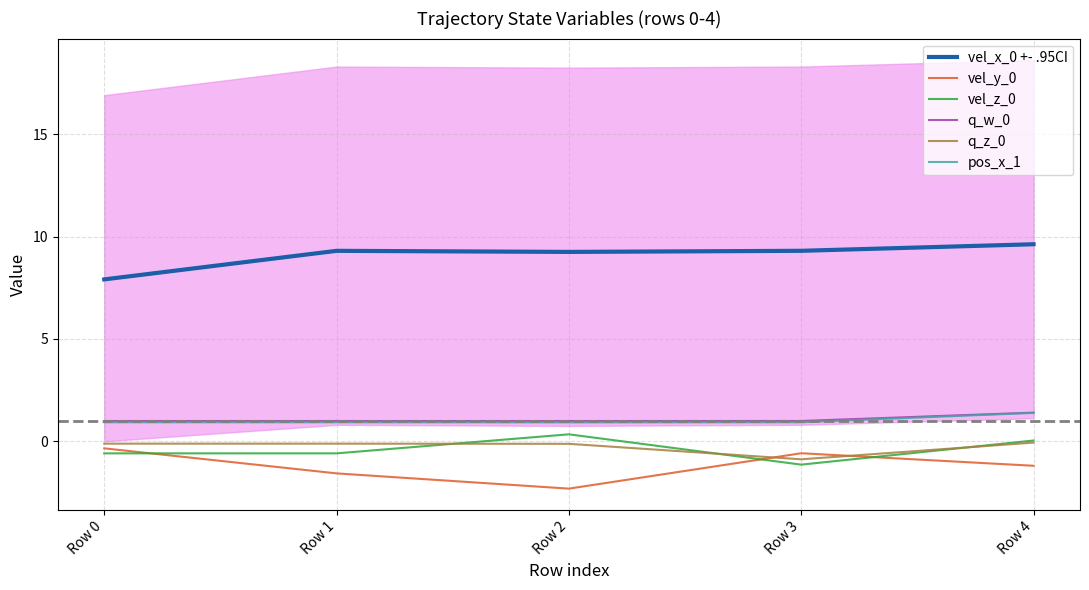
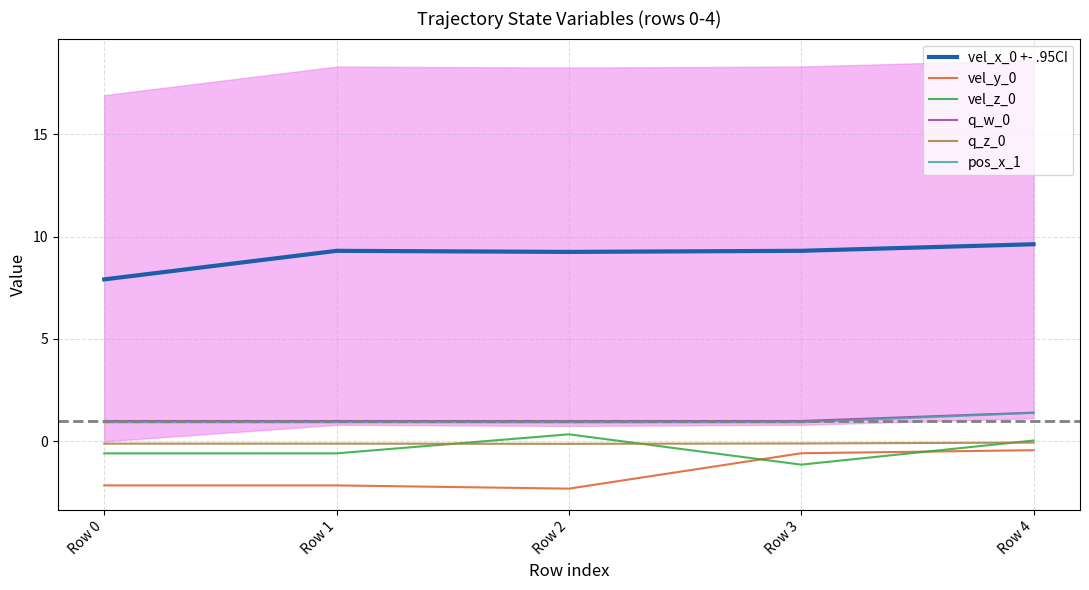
  {
    "vel_x_0 +- .95CI": {
      "Row 0": 7.9,
      "Row 1": 9.3,
      "Row 2": 9.3,
      "Row 3": 9.3,
      "Row 4": 9.6
    },
    "vel_y_0": {
-     "Row 0": -0.3,
-     "Row 1": -1.6,
+     "Row 0": -2.2,
+     "Row 1": -2.2,
      "Row 2": -2.3,
      "Row 3": -0.6,
-     "Row 4": -1.2
+     "Row 4": -0.4
    },
    "vel_z_0": {
      "Row 0": -0.6,
      "Row 1": -0.6,
      "Row 2": 0.3,
      "Row 3": -1.1
    },
    "q_z_0": {
      "Row 0": -0.1,
      "Row 1": -0.1,
      "Row 2": -0.1,
-     "Row 3": -0.9
+     "Row 3": -0.1
    }
  }
